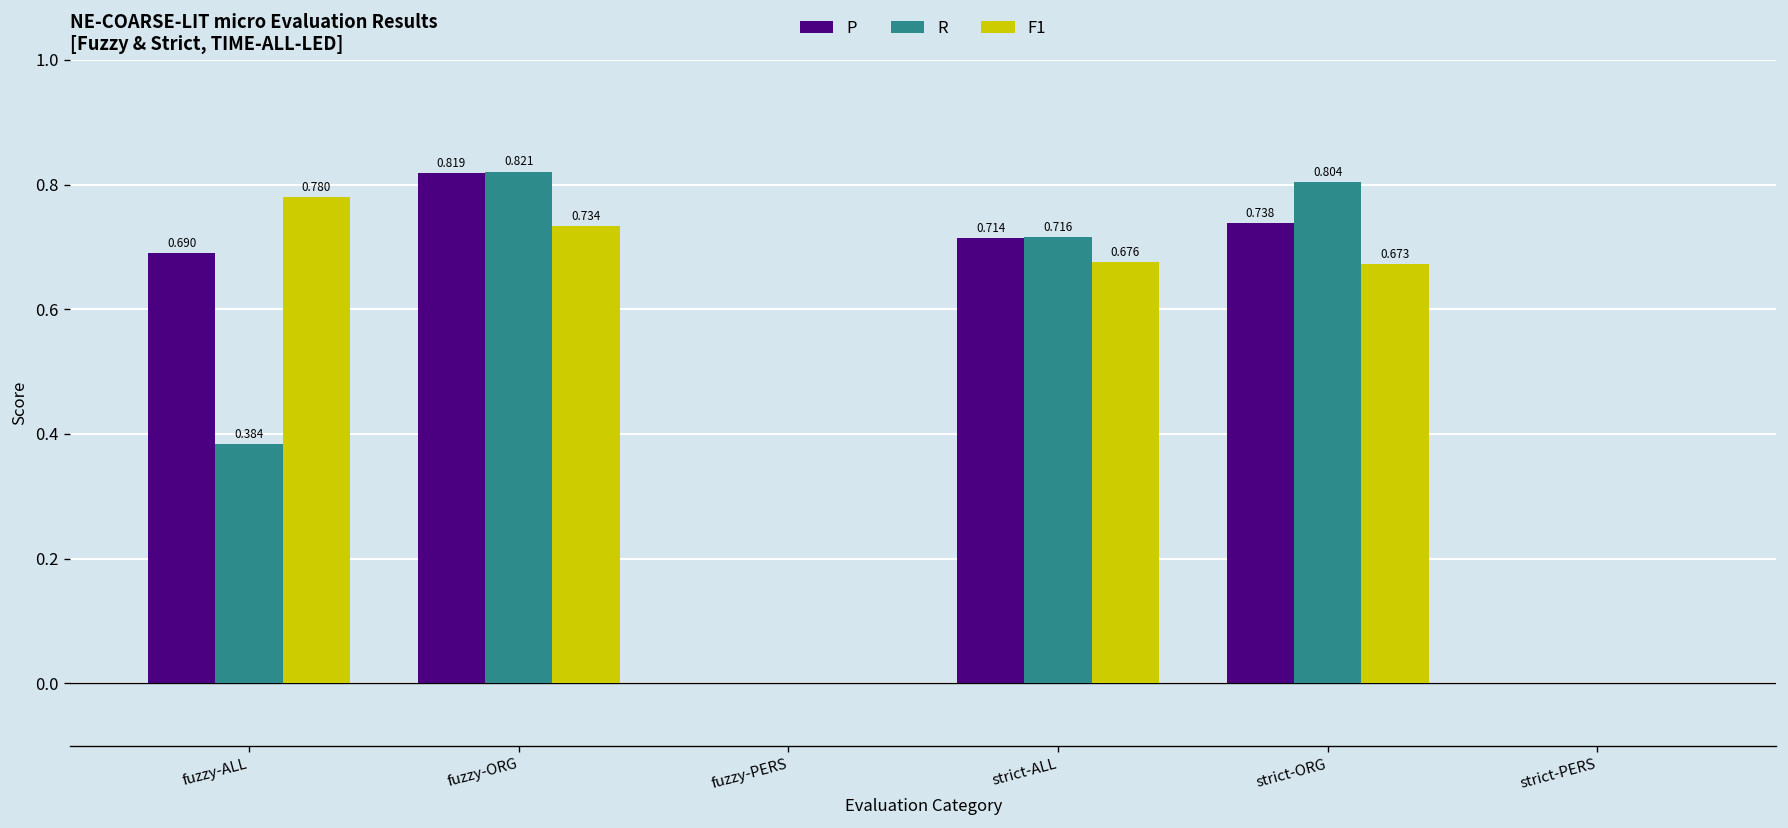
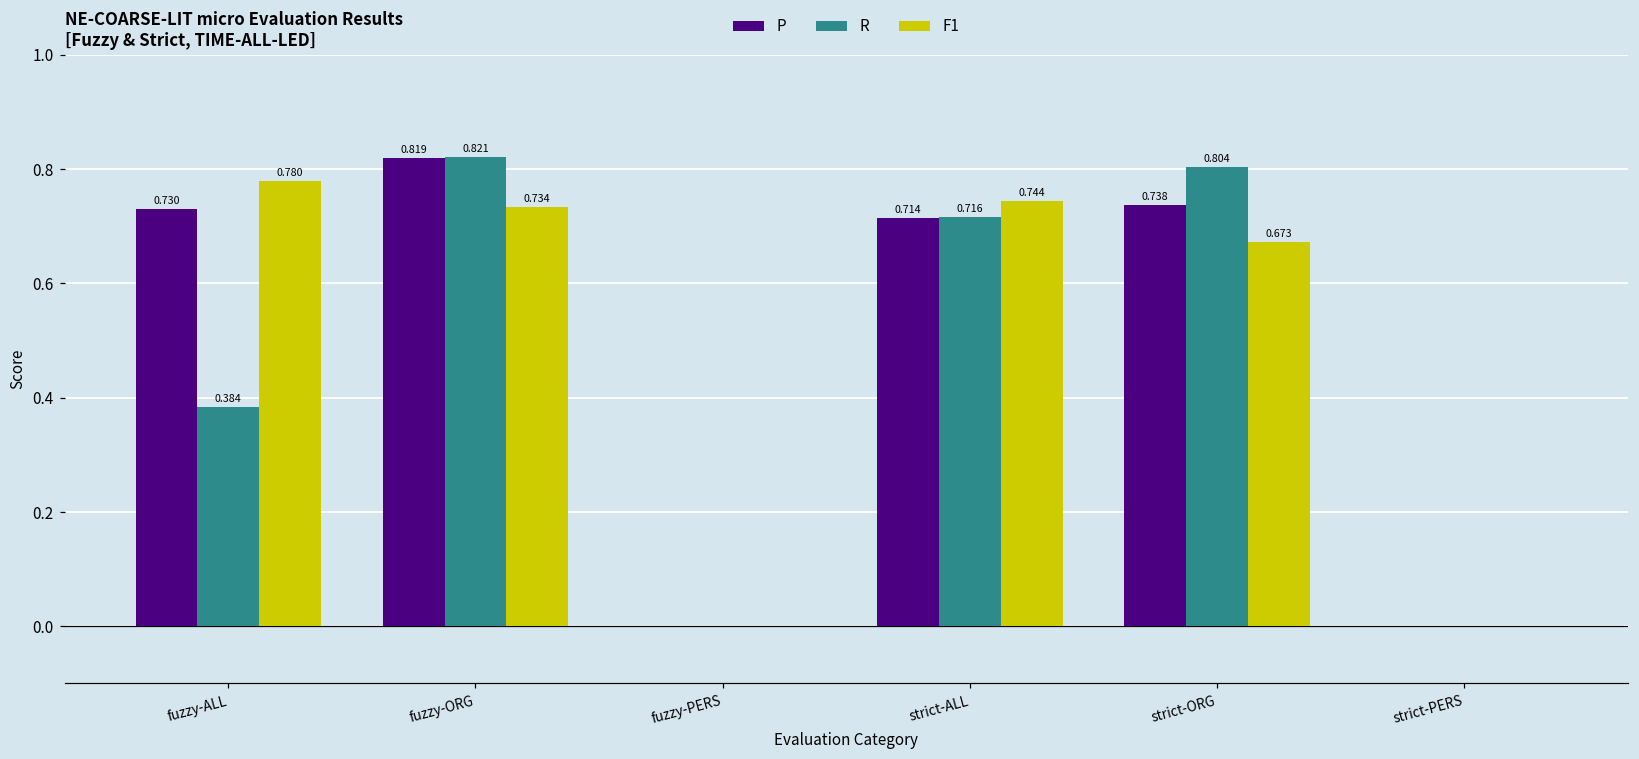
  {
    "P": {
-     "fuzzy-ALL": 0.690,
+     "fuzzy-ALL": 0.730,
      "fuzzy-ORG": 0.819,
      "strict-ALL": 0.714,
      "strict-ORG": 0.738
    },
    "R": {
      "fuzzy-ALL": 0.384,
      "fuzzy-ORG": 0.821,
      "strict-ALL": 0.716,
      "strict-ORG": 0.804
    },
    "F1": {
      "fuzzy-ALL": 0.780,
      "fuzzy-ORG": 0.734,
-     "strict-ALL": 0.676,
+     "strict-ALL": 0.744,
      "strict-ORG": 0.673
    }
  }
